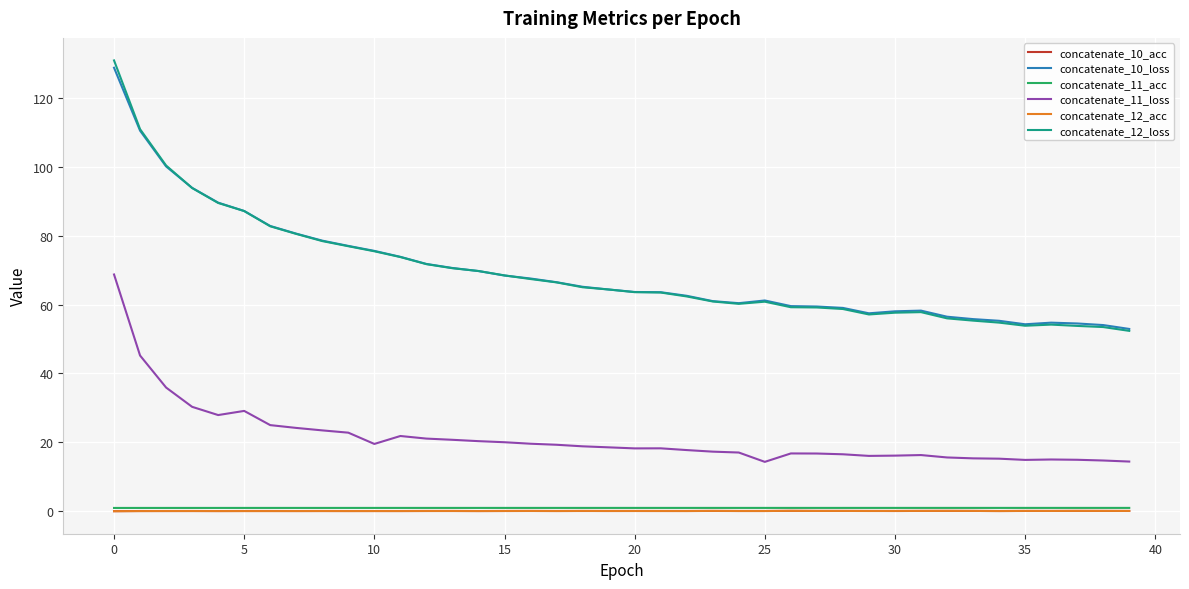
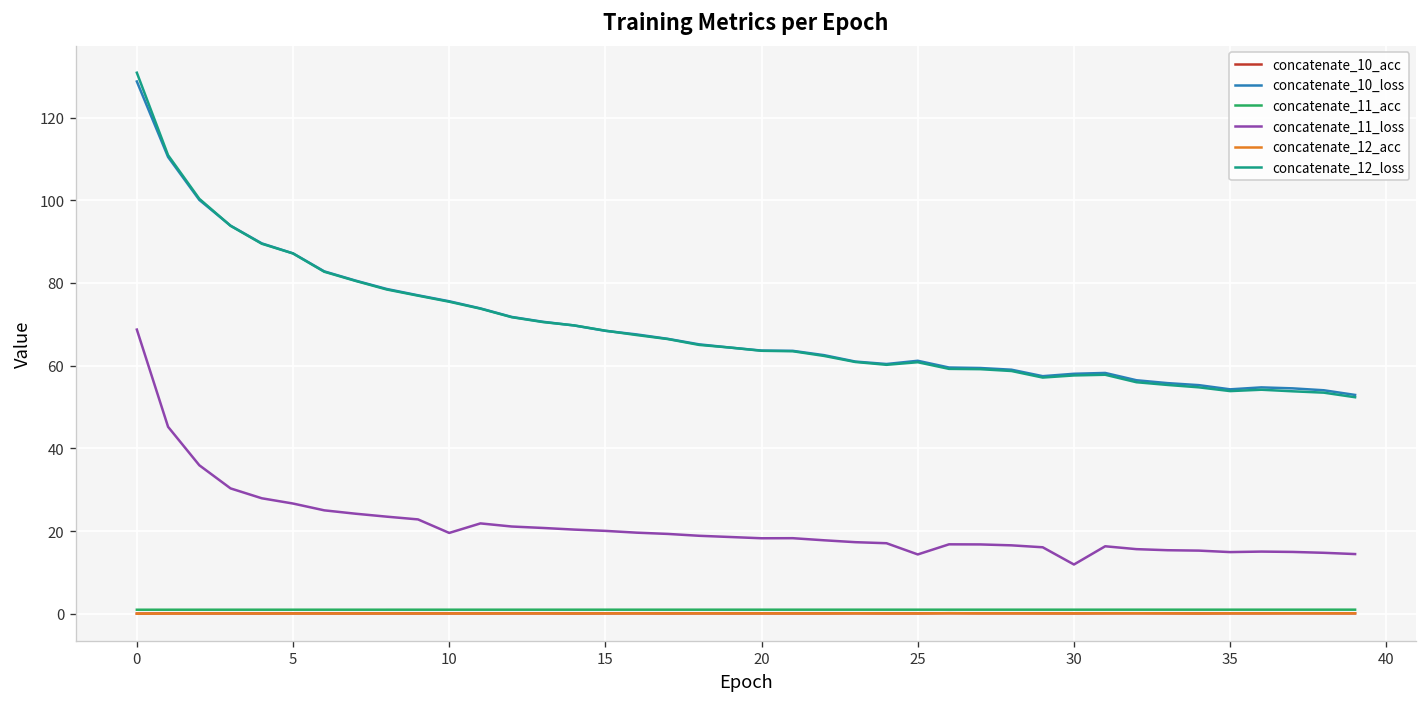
  {
    "concatenate_12_acc": {
      "0": 0,
      "5": 0,
      "10": 0,
      "15": 0,
      "20": 0,
      "25": 0,
      "30": 0,
      "35": 0
    },
    "concatenate_10_loss": {
      "0": 129
    },
    "concatenate_11_loss": {
      "0": 69,
-     "5": 29,
+     "5": 27,
      "10": 20,
      "15": 20,
      "20": 18,
      "25": 14,
-     "30": 16,
+     "30": 12,
      "35": 15
    }
  }
